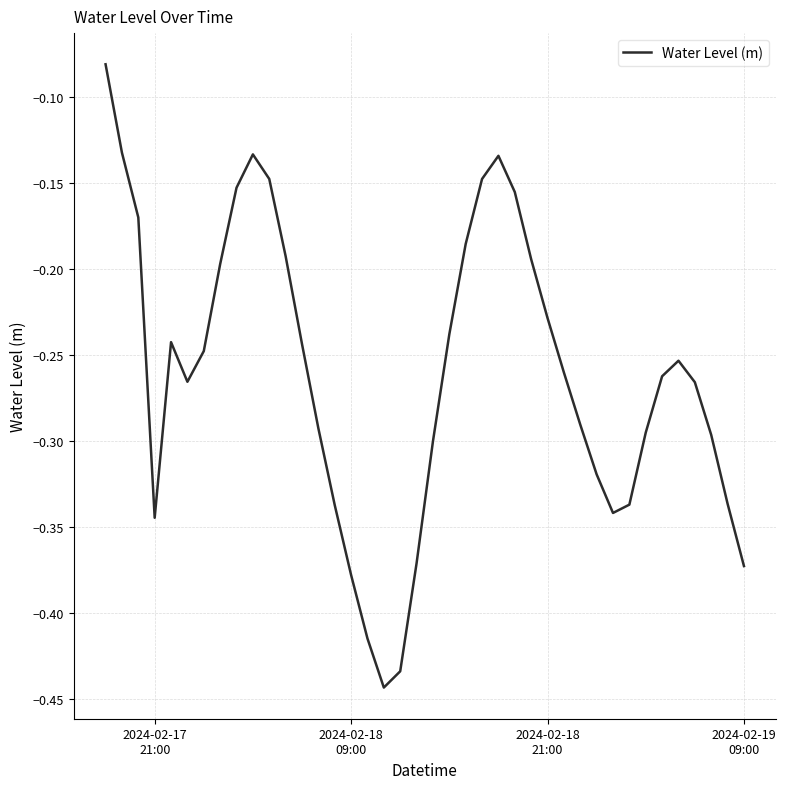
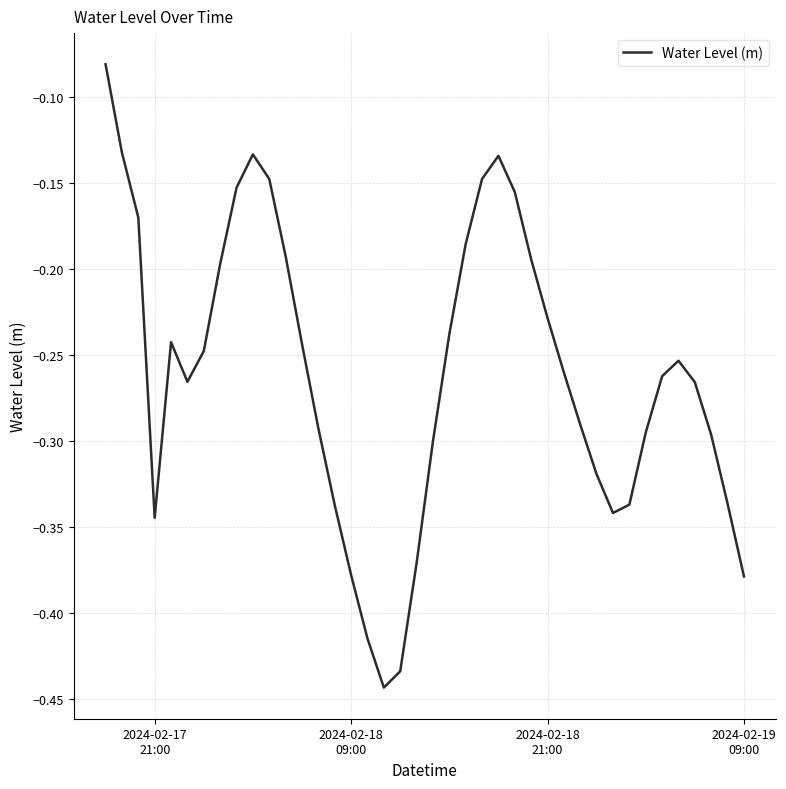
  {
    "2024-02-17 21:00": -0.345,
    "2024-02-18 09:00": -0.378,
    "2024-02-18 21:00": -0.229,
-   "2024-02-19 09:00": -0.373
+   "2024-02-19 09:00": -0.379
  }
